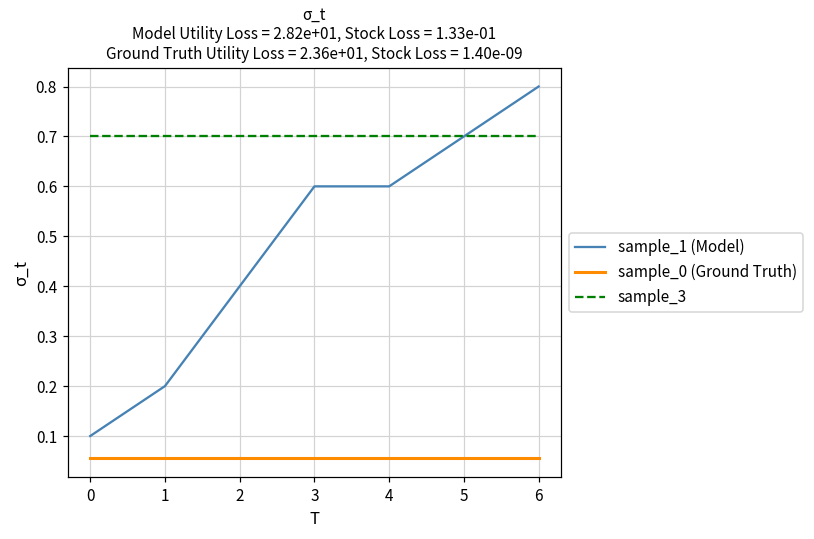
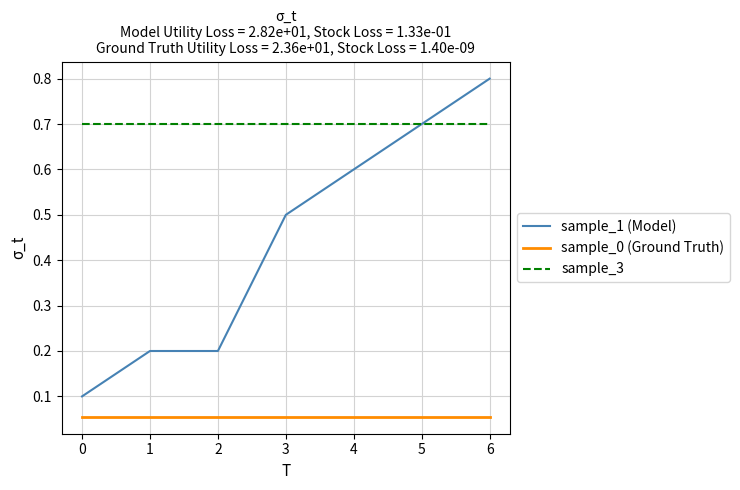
  {
    "sample_1 (Model)": {
      "0": 0.1,
      "1": 0.2,
-     "2": 0.4,
-     "3": 0.6,
+     "2": 0.2,
+     "3": 0.5,
      "4": 0.6,
      "6": 0.8
    },
    "sample_0 (Ground Truth)": {
      "0": 0.06,
      "1": 0.06,
      "2": 0.06,
      "3": 0.06,
      "4": 0.06,
      "5": 0.06,
      "6": 0.06
    },
    "sample_3": {
      "0": 0.7,
      "1": 0.7,
      "2": 0.7,
      "3": 0.7,
      "4": 0.7,
      "6": 0.7
    }
  }
